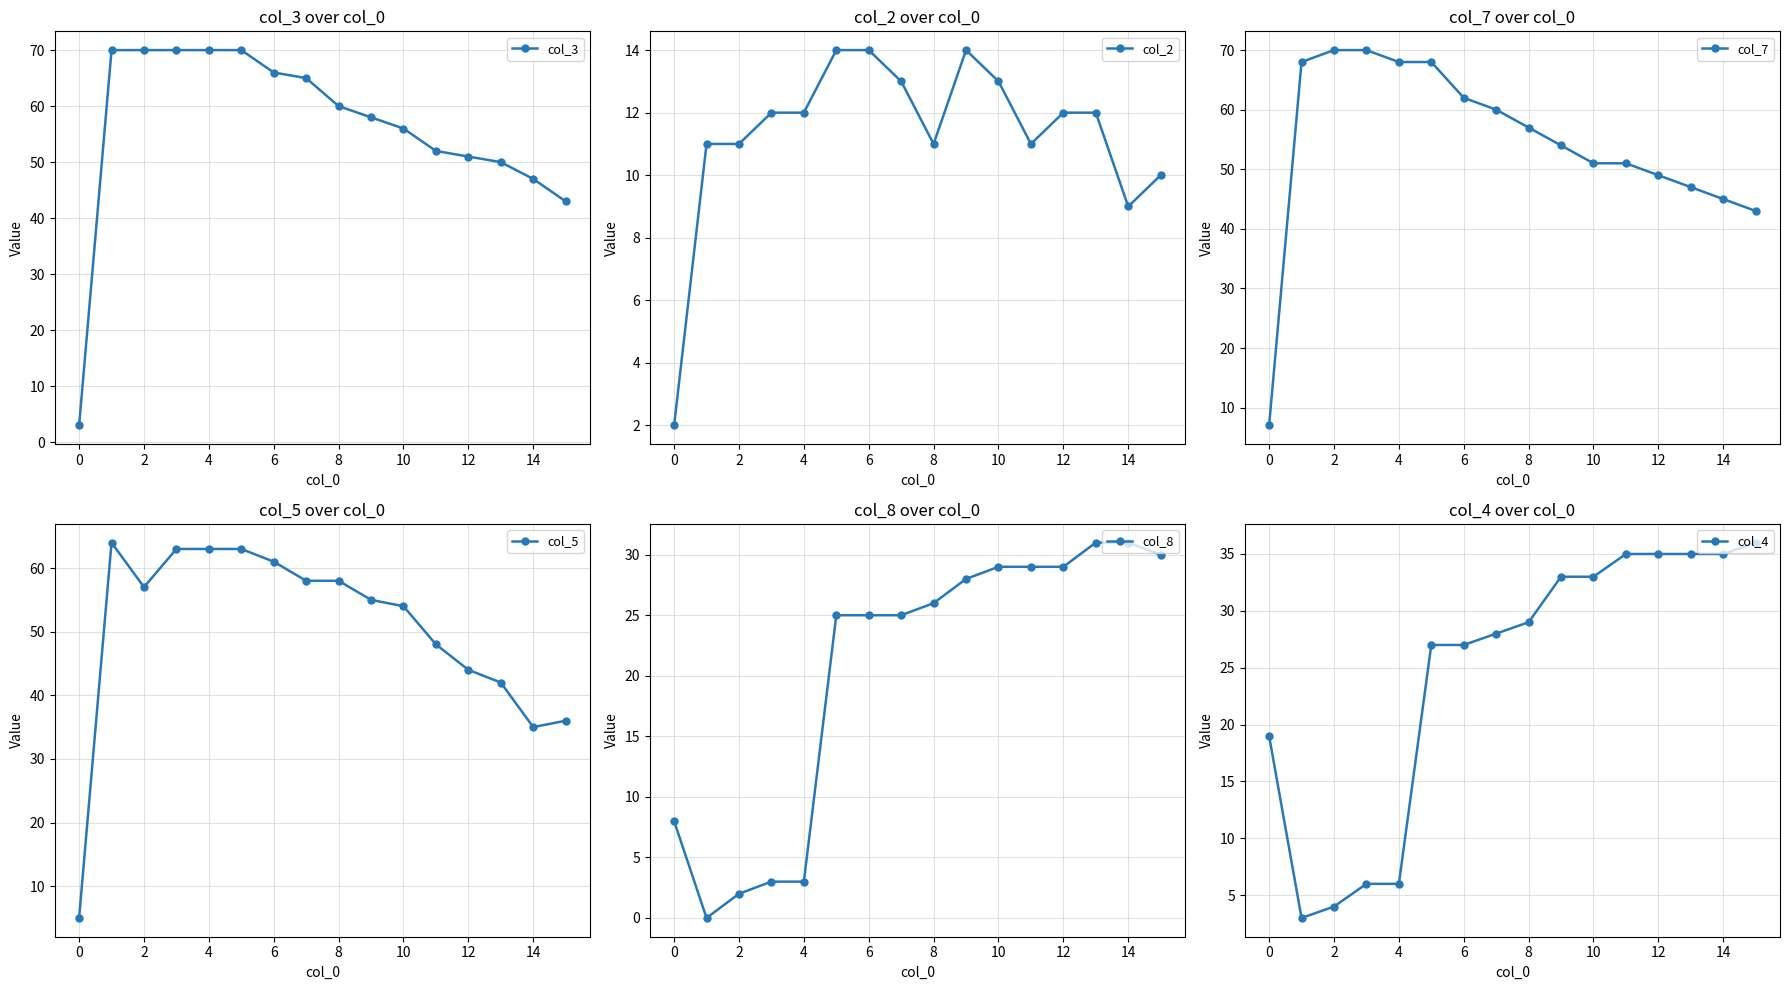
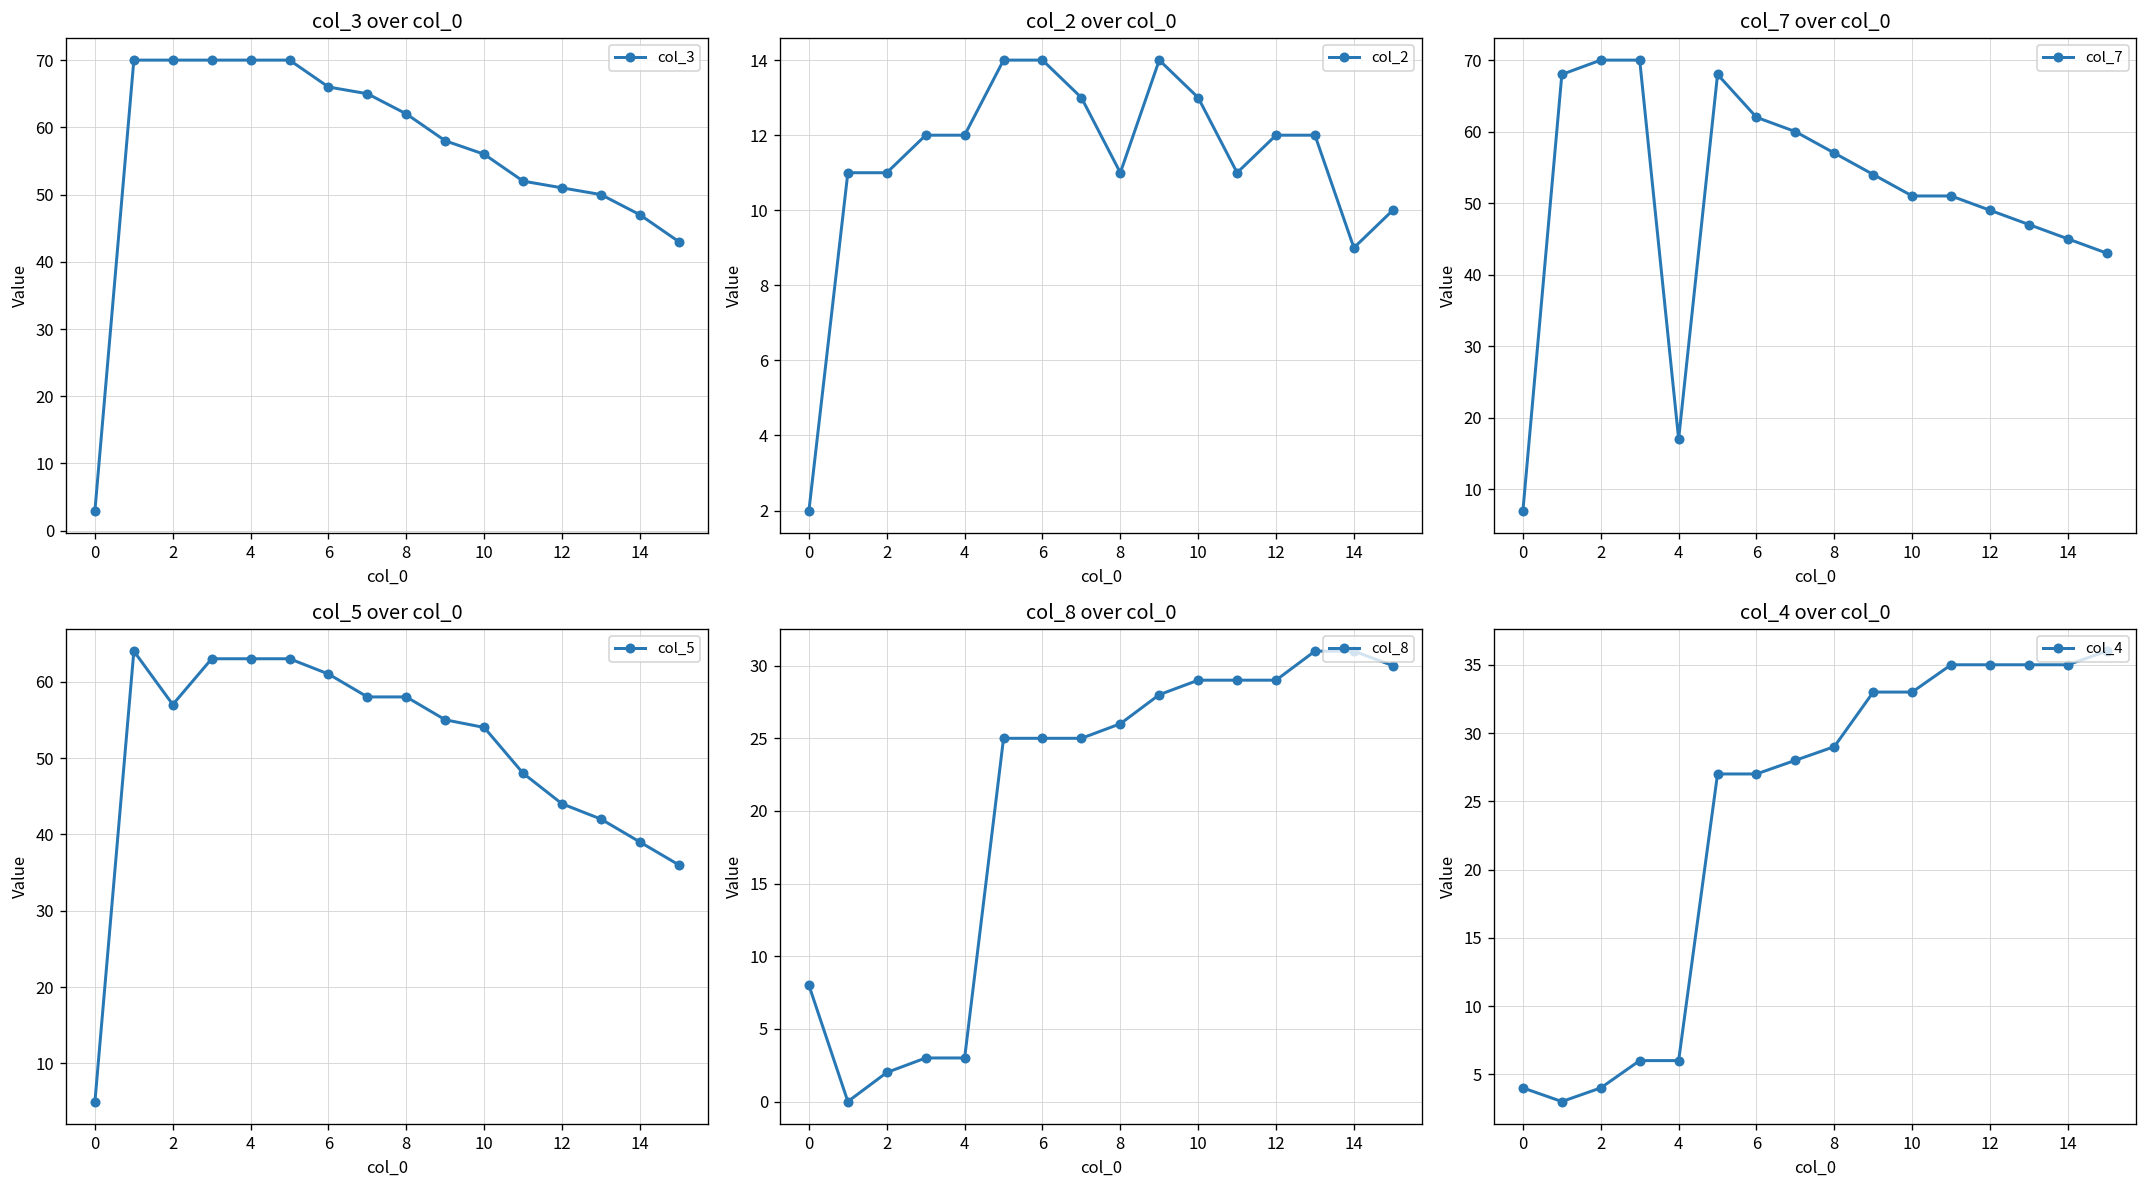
  {
    "col_3 over col_0": {
      "0": 3,
      "2": 70,
      "4": 70,
      "6": 66,
-     "8": 60,
+     "8": 62,
      "10": 56,
      "12": 51,
      "14": 47
    },
    "col_2 over col_0": {
      "0": 2.0,
      "2": 11.0,
      "4": 12.0,
      "6": 14.0,
      "8": 11.0,
      "10": 13.0,
      "12": 12.0,
      "14": 9.0
    },
    "col_7 over col_0": {
      "0": 7,
      "2": 70,
-     "4": 68,
+     "4": 17,
      "6": 62,
      "8": 57,
      "10": 51,
      "12": 49,
      "14": 45
    },
    "col_5 over col_0": {
      "0": 5,
      "2": 57,
      "4": 63,
      "6": 61,
      "8": 58,
      "10": 54,
      "12": 44,
-     "14": 35
+     "14": 39
    },
    "col_8 over col_0": {
      "0": 8.0,
      "2": 2.0,
      "4": 3.0,
      "6": 25.0,
      "8": 26.0,
      "10": 29.0,
      "12": 29.0
    },
    "col_4 over col_0": {
-     "0": 19,
+     "0": 4,
      "2": 4,
      "4": 6,
      "6": 27,
      "8": 29,
      "10": 33,
      "12": 35,
      "14": 35
    }
  }
